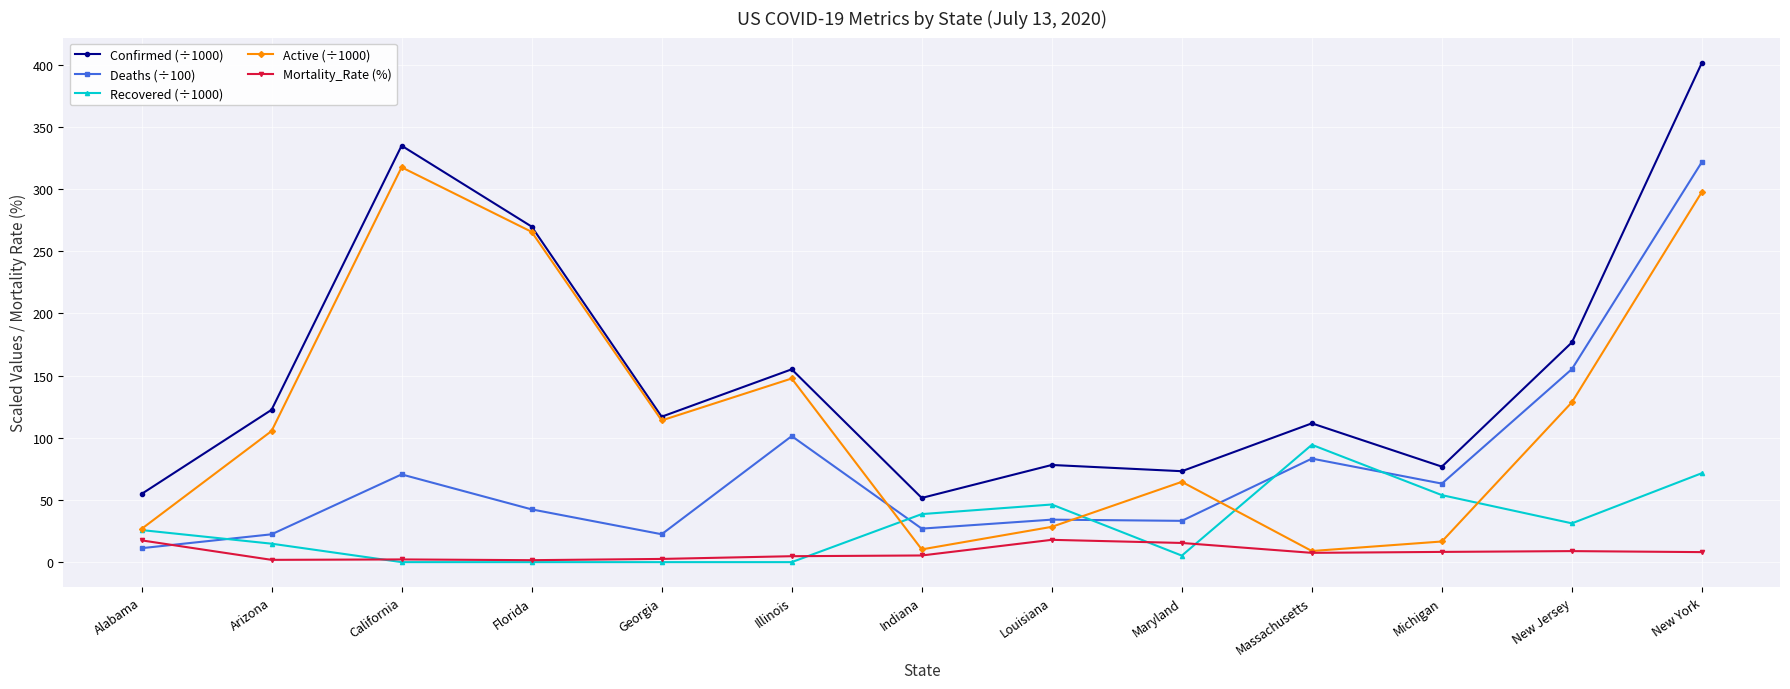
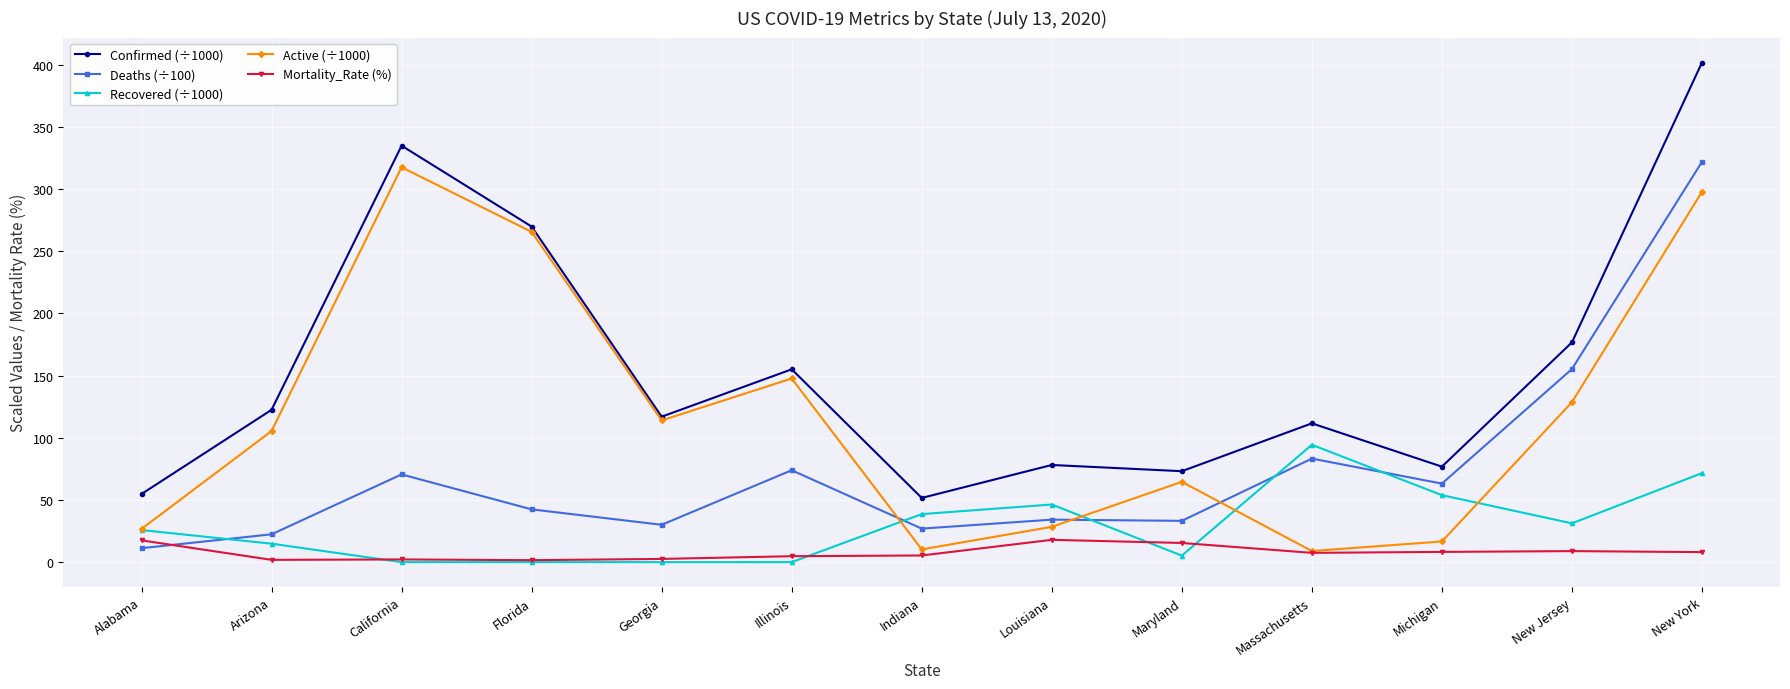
  {
    "Confirmed (÷1000)": {
      "Alabama": 55,
      "Arizona": 122,
      "California": 335,
      "Florida": 270,
      "Georgia": 117,
      "Illinois": 155,
      "Indiana": 52,
      "Louisiana": 78,
      "Maryland": 73,
      "Massachusetts": 112,
      "Michigan": 77,
      "New Jersey": 177,
      "New York": 402
    },
    "Deaths (÷100)": {
      "Alabama": 11,
      "Arizona": 22,
      "California": 71,
      "Florida": 42,
-     "Georgia": 22,
-     "Illinois": 101,
+     "Georgia": 30,
+     "Illinois": 74,
      "Indiana": 27,
      "Louisiana": 34,
      "Maryland": 33,
      "Massachusetts": 83,
      "Michigan": 63,
      "New Jersey": 155,
      "New York": 322
    },
    "Recovered (÷1000)": {
      "Arizona": 15,
      "California": 0,
      "Georgia": 0,
      "Illinois": 0,
      "Indiana": 39,
      "Louisiana": 46,
      "Maryland": 5,
      "Massachusetts": 94,
      "Michigan": 54,
      "New Jersey": 31,
      "New York": 72
    },
    "Active (÷1000)": {
      "Arizona": 105,
      "California": 317,
      "Florida": 266,
      "Georgia": 114,
      "Illinois": 148,
      "Indiana": 10,
      "Louisiana": 28,
      "Maryland": 65,
      "Michigan": 17,
      "New Jersey": 129,
      "New York": 298
    },
    "Mortality_Rate (%)": {
      "Alabama": 18,
      "Arizona": 2,
      "California": 2,
      "Georgia": 3,
      "Illinois": 5,
      "Indiana": 5,
      "Louisiana": 18,
      "Maryland": 15,
      "Michigan": 8,
      "New Jersey": 9,
      "New York": 8
    }
  }
